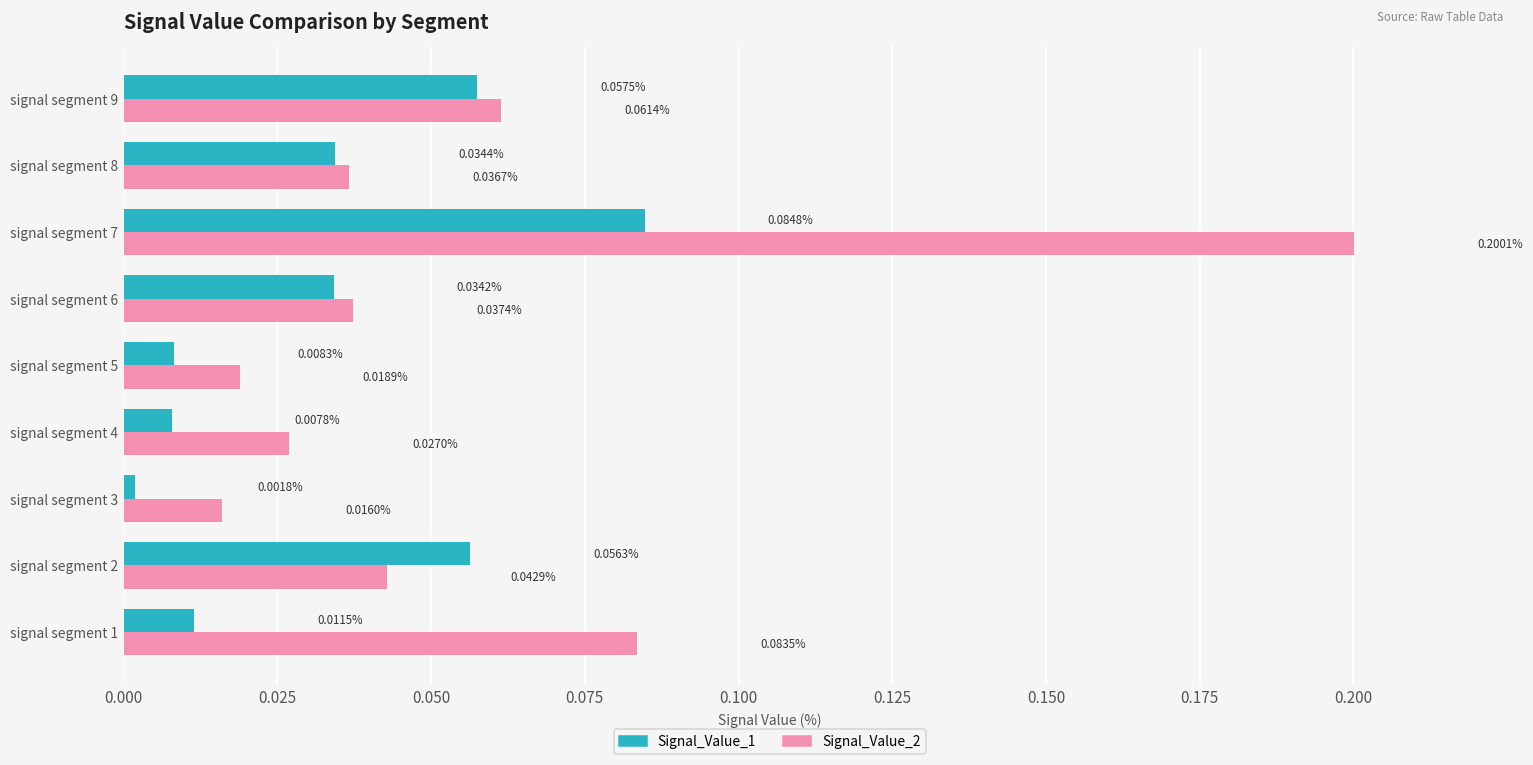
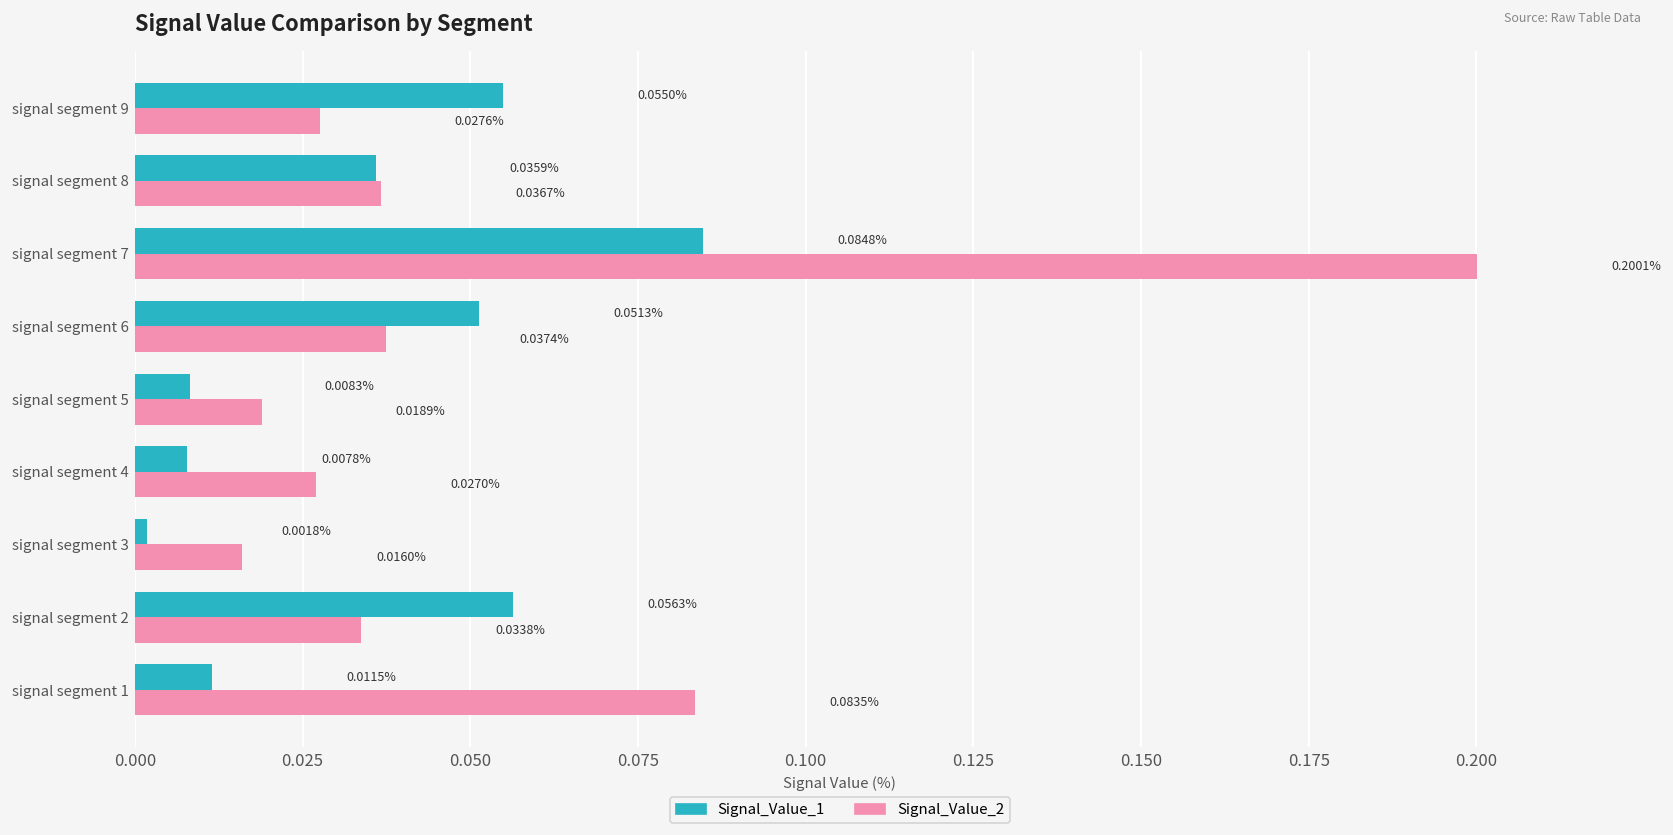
  {
    "Signal_Value_1": {
-     "signal segment 9": "0.0575%",
-     "signal segment 8": "0.0344%",
-     "signal segment 6": "0.0342%"
+     "signal segment 9": "0.0550%",
+     "signal segment 8": "0.0359%",
+     "signal segment 6": "0.0513%"
    },
    "Signal_Value_2": {
-     "signal segment 9": "0.0614%",
-     "signal segment 2": "0.0429%"
+     "signal segment 9": "0.0276%",
+     "signal segment 2": "0.0338%"
    }
  }
